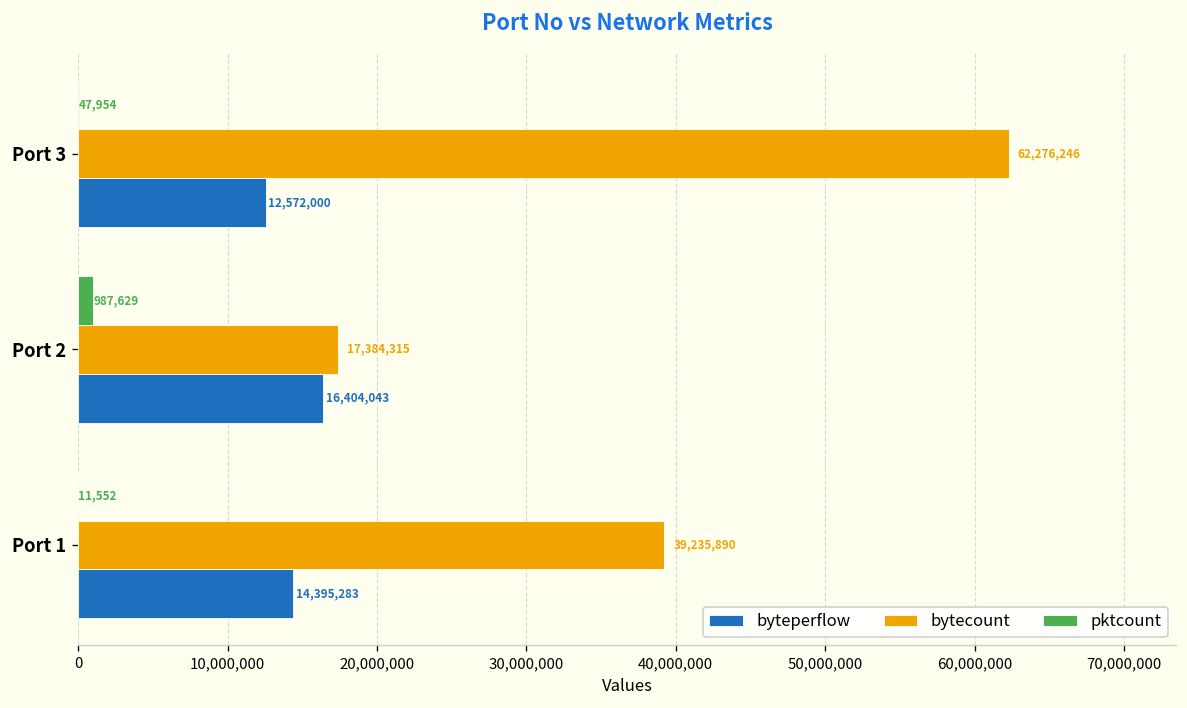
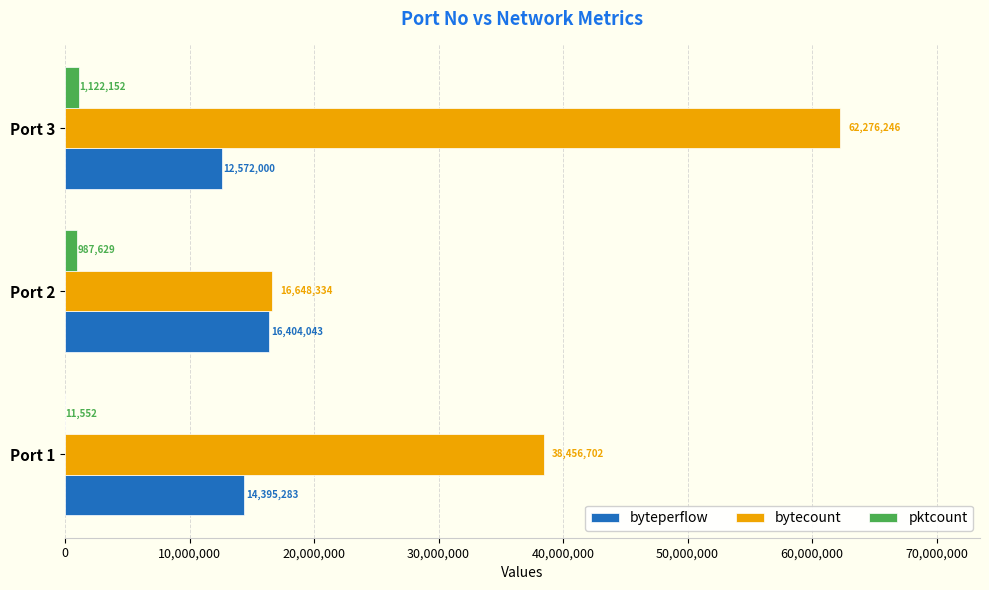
  {
    "byteperflow": {
      "Port 3": "12,572,000",
      "Port 2": "16,404,043",
      "Port 1": "14,395,283"
    },
    "bytecount": {
      "Port 3": "62,276,246",
-     "Port 2": "17,384,315",
-     "Port 1": "39,235,890"
+     "Port 2": "16,648,334",
+     "Port 1": "38,456,702"
    },
    "pktcount": {
-     "Port 3": "47,954",
+     "Port 3": "1,122,152",
      "Port 2": "987,629",
      "Port 1": "11,552"
    }
  }
